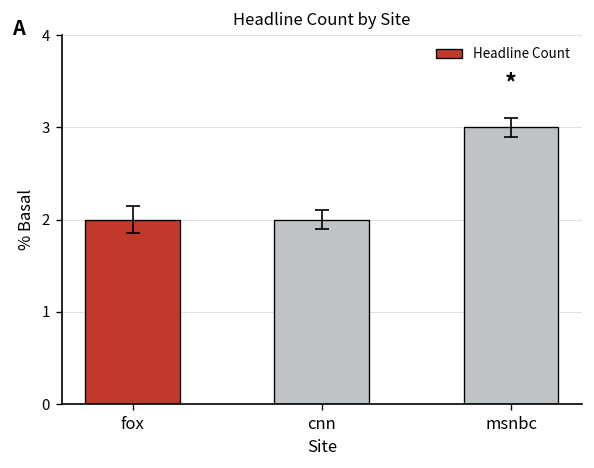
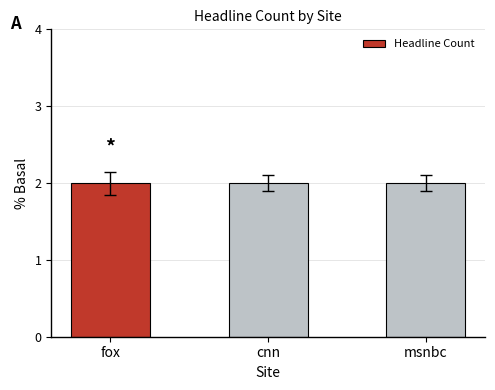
  {
    "Headline Count": {
      "fox": 2,
      "cnn": 2,
-     "msnbc": 3
+     "msnbc": 2
    }
  }
